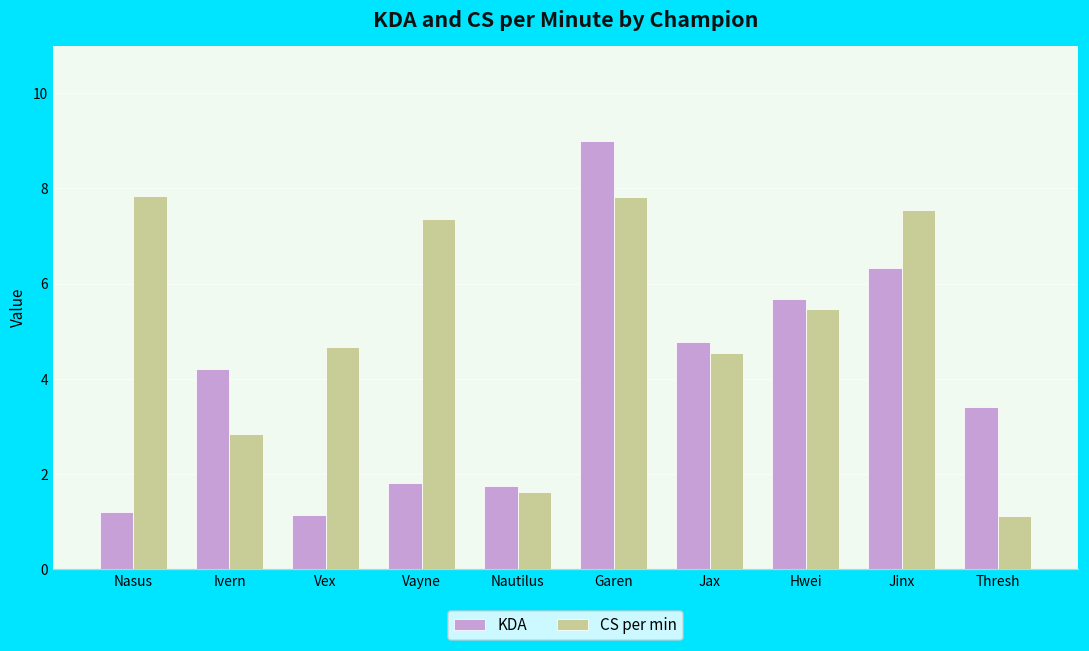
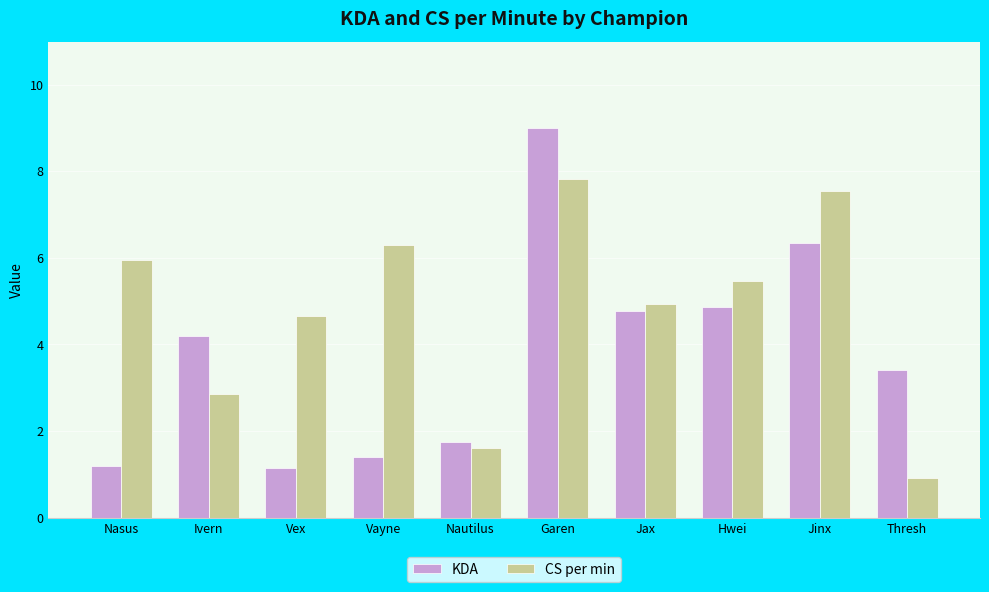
  {
    "KDA": {
      "Nasus": 1.2,
      "Ivern": 4.2,
      "Vex": 1.1,
-     "Vayne": 1.8,
+     "Vayne": 1.4,
      "Nautilus": 1.8,
      "Garen": 9.0,
      "Jax": 4.8,
-     "Hwei": 5.7,
+     "Hwei": 4.9,
      "Jinx": 6.3,
      "Thresh": 3.4
    },
    "CS per min": {
-     "Nasus": 7.8,
+     "Nasus": 5.9,
      "Ivern": 2.8,
      "Vex": 4.7,
-     "Vayne": 7.4,
+     "Vayne": 6.3,
      "Nautilus": 1.6,
      "Garen": 7.8,
-     "Jax": 4.5,
+     "Jax": 4.9,
      "Hwei": 5.5,
      "Jinx": 7.5,
-     "Thresh": 1.1
+     "Thresh": 0.9
    }
  }
